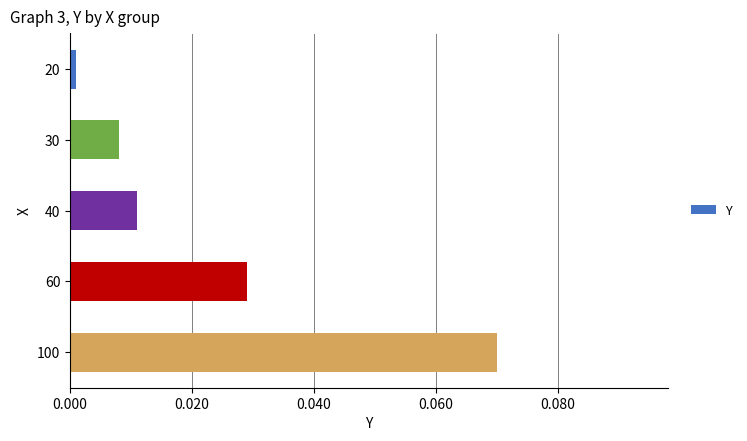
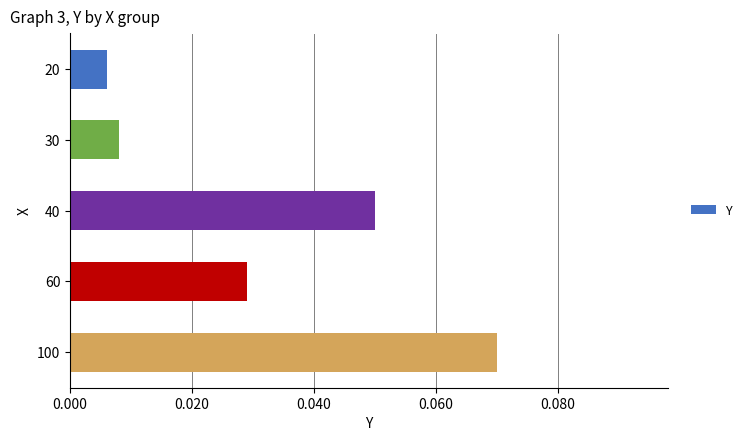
  {
-   "20": 0.001,
+   "20": 0.006,
    "30": 0.008,
-   "40": 0.011,
+   "40": 0.050,
    "60": 0.029,
    "100": 0.070
  }
